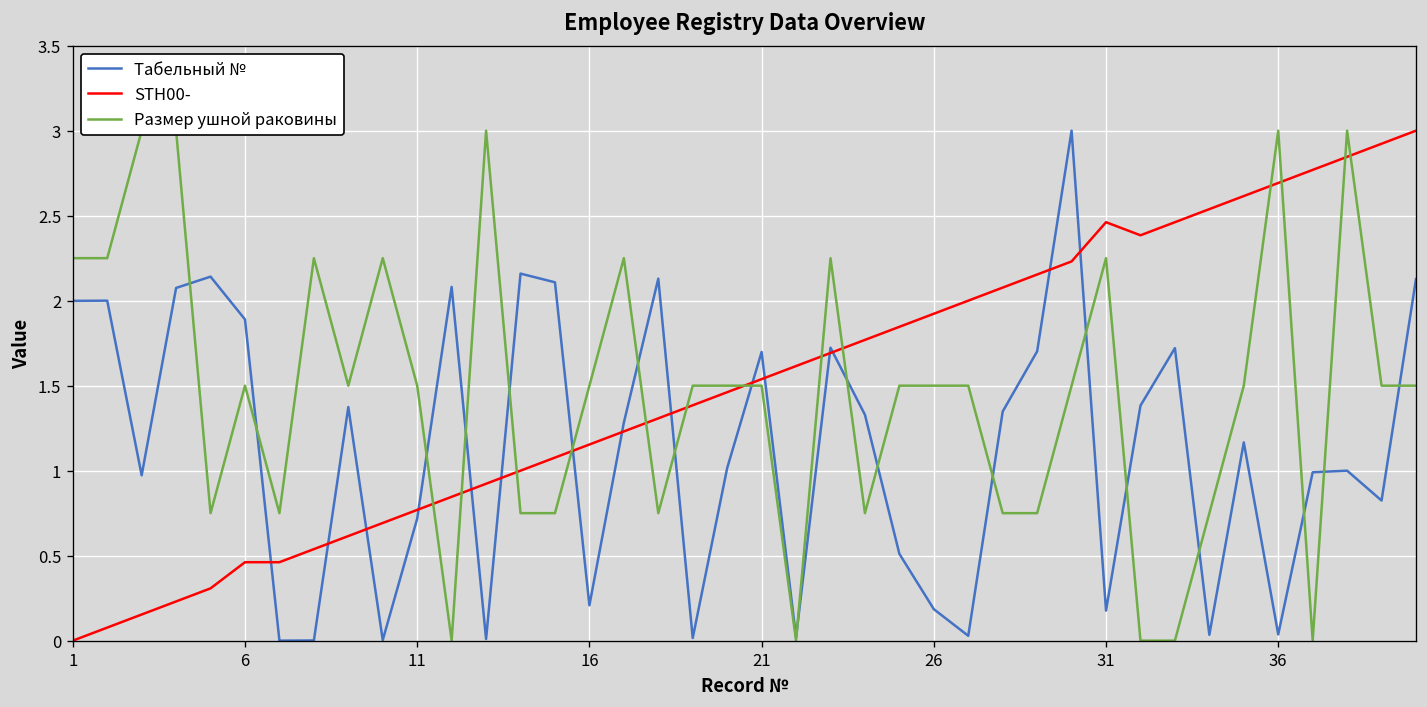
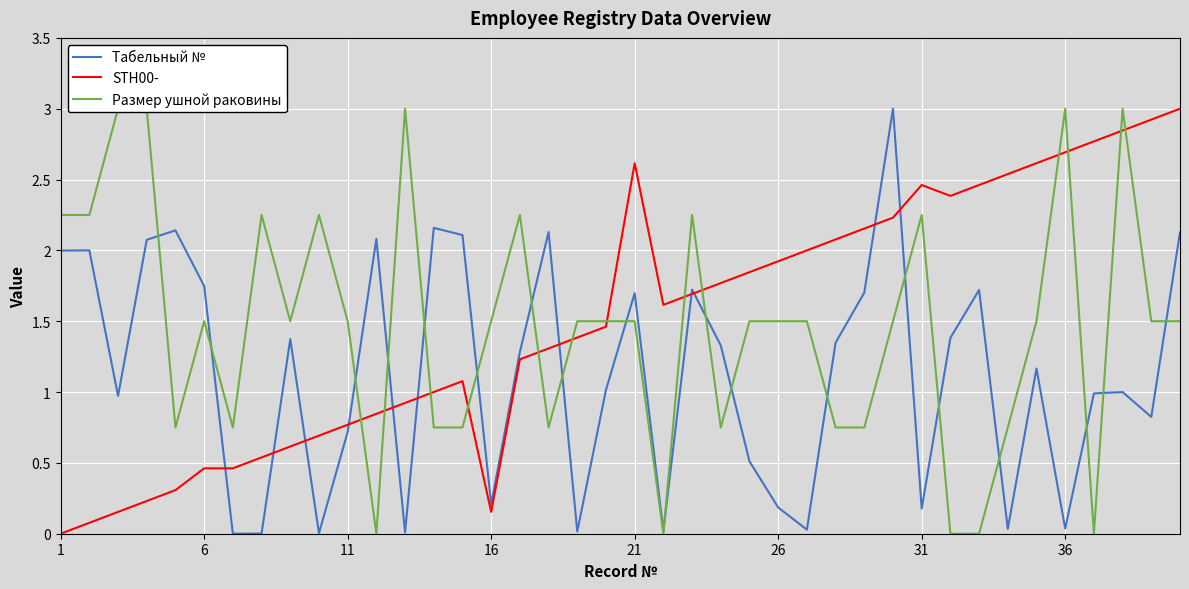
  {
    "Табельный №": {
      "1": 2.00,
-     "6": 1.89,
+     "6": 1.75,
      "11": 0.72,
      "16": 0.21,
      "21": 1.70,
      "26": 0.19,
      "31": 0.18,
      "36": 0.04
    },
    "STH00-": {
      "1": 0.00,
      "6": 0.46,
      "11": 0.77,
-     "16": 1.15,
-     "21": 1.54,
+     "16": 0.15,
+     "21": 2.62,
      "26": 1.92,
      "31": 2.46,
      "36": 2.69
    },
    "Размер ушной раковины": {
      "1": 2.25,
      "6": 1.50,
      "11": 1.50,
      "16": 1.50,
      "21": 1.50,
      "26": 1.50,
      "31": 2.25,
      "36": 3.00
    }
  }
